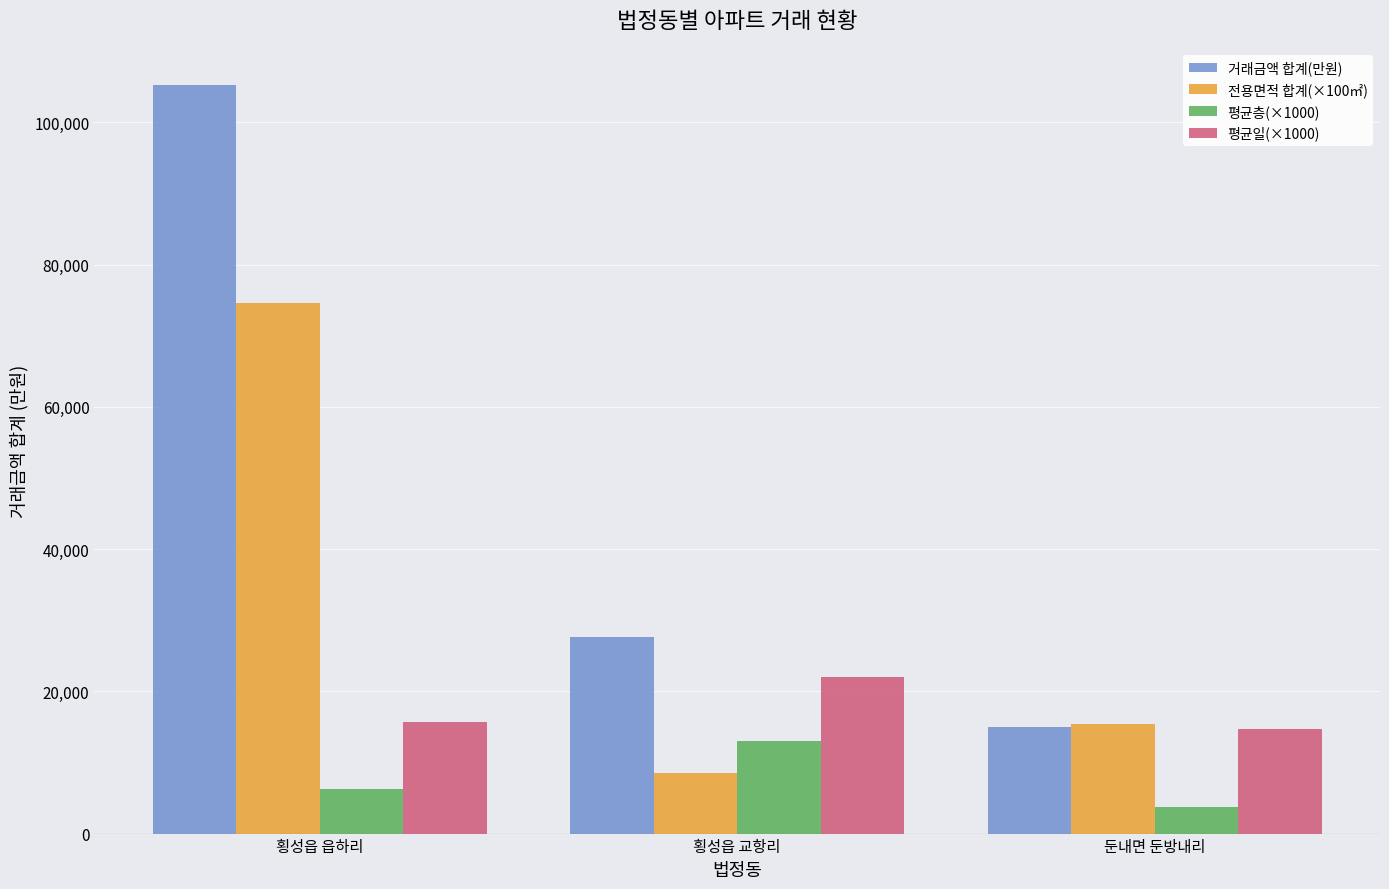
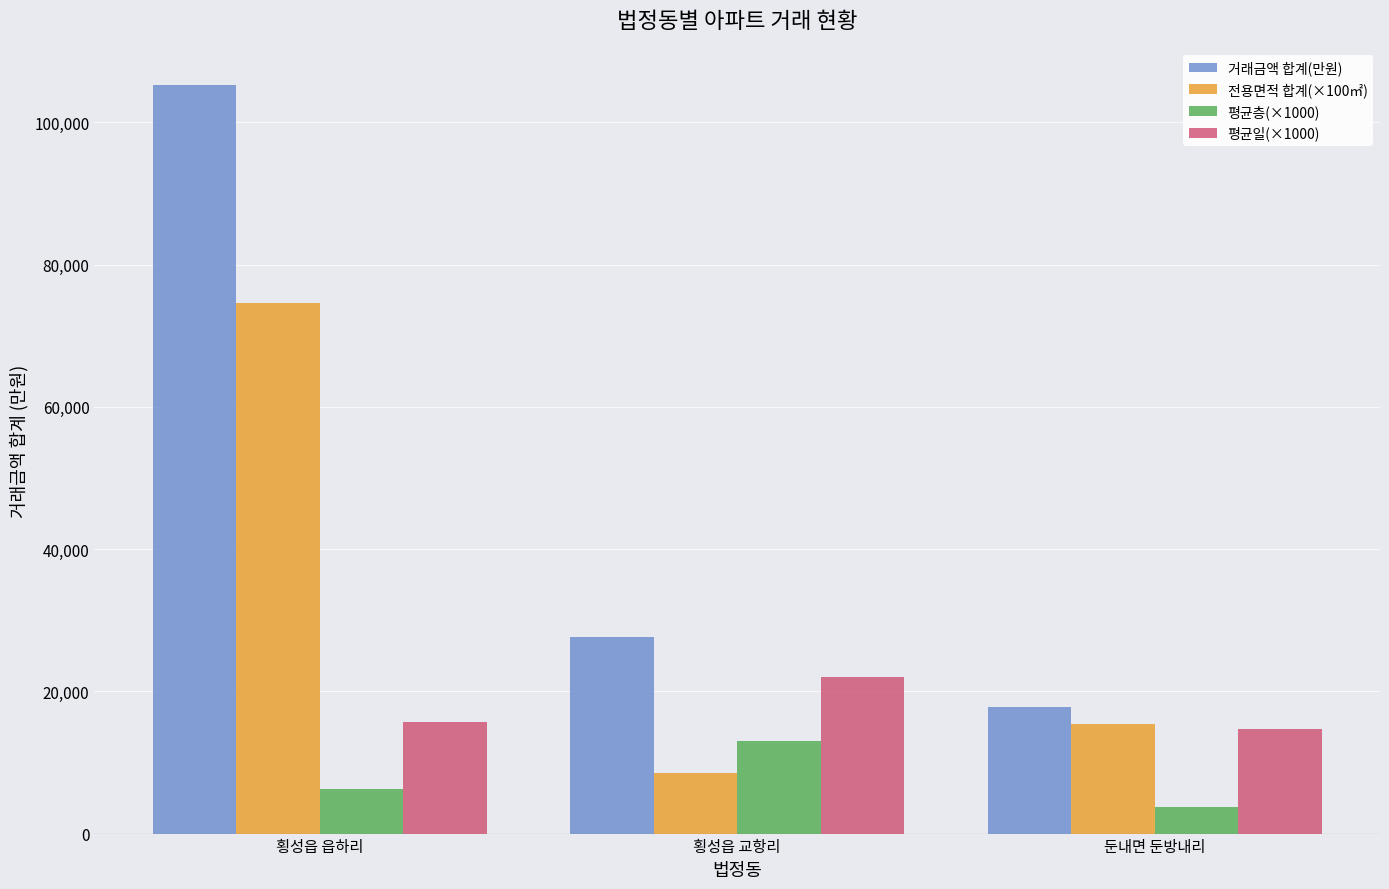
  {
    "거래금액 합계(만원)": {
      "횡성읍 읍하리": "105,000",
      "횡성읍 교항리": "28,000",
-     "둔내면 둔방내리": "15,000"
+     "둔내면 둔방내리": "18,000"
    },
    "전용면적 합계(×100㎡)": {
      "횡성읍 읍하리": "75,000",
      "횡성읍 교항리": "8,000",
      "둔내면 둔방내리": "15,000"
    },
    "평균층(×1000)": {
      "횡성읍 읍하리": "6,000",
      "횡성읍 교항리": "13,000",
      "둔내면 둔방내리": "4,000"
    },
    "평균일(×1000)": {
      "횡성읍 읍하리": "16,000",
      "횡성읍 교항리": "22,000",
      "둔내면 둔방내리": "15,000"
    }
  }
